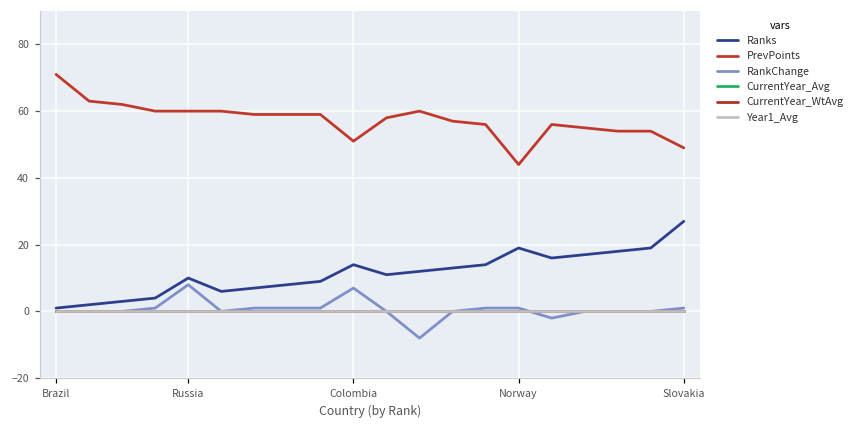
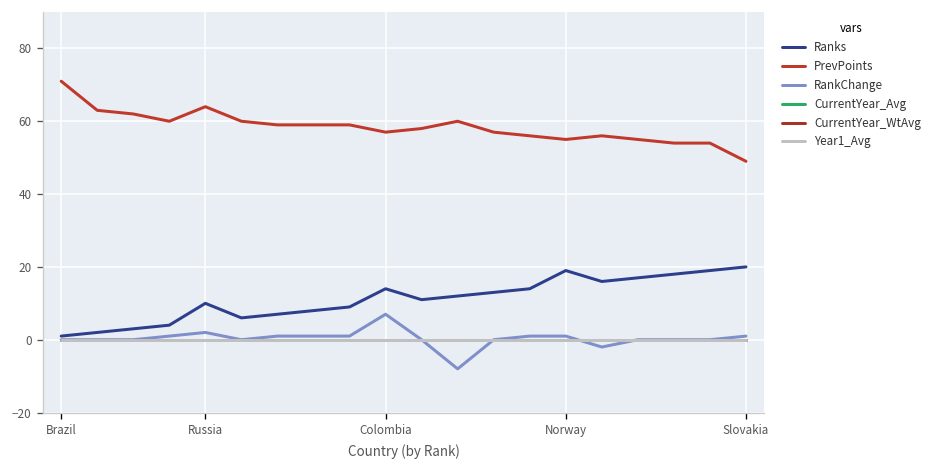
  {
    "Ranks": {
      "Brazil": 1,
      "Russia": 10,
      "Colombia": 14,
      "Norway": 19,
-     "Slovakia": 27
+     "Slovakia": 20
    },
    "PrevPoints": {
      "Brazil": 71,
-     "Russia": 60,
-     "Colombia": 51,
-     "Norway": 44,
+     "Russia": 64,
+     "Colombia": 57,
+     "Norway": 55,
      "Slovakia": 49
    },
    "RankChange": {
-     "Russia": 8,
+     "Russia": 2,
      "Colombia": 7,
      "Norway": 1,
      "Slovakia": 1
    },
    "Year1_Avg": {
      "Russia": 0,
      "Colombia": 0,
      "Norway": 0,
      "Slovakia": 0
    }
  }
